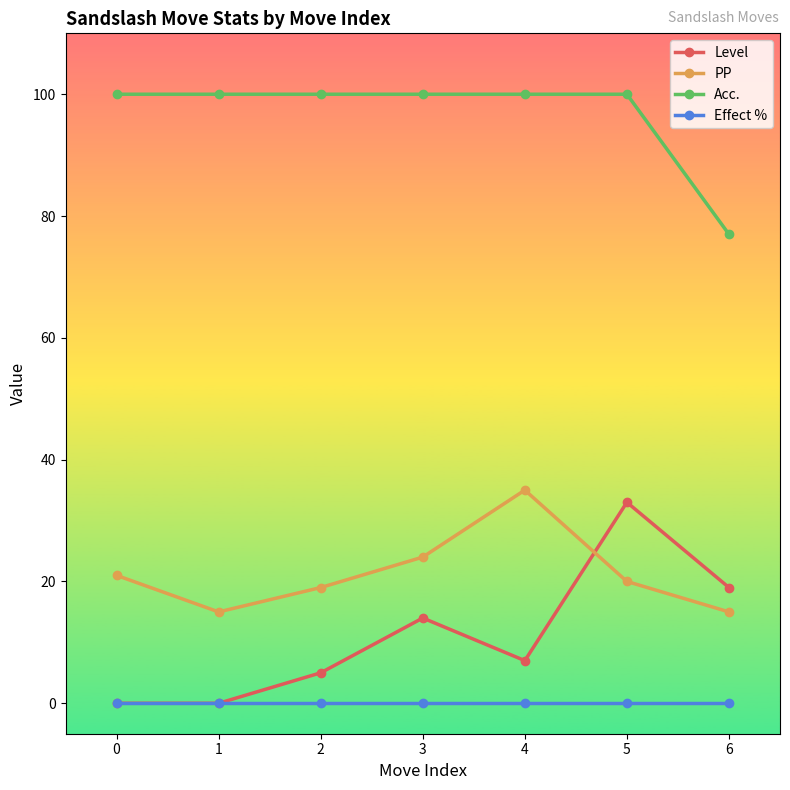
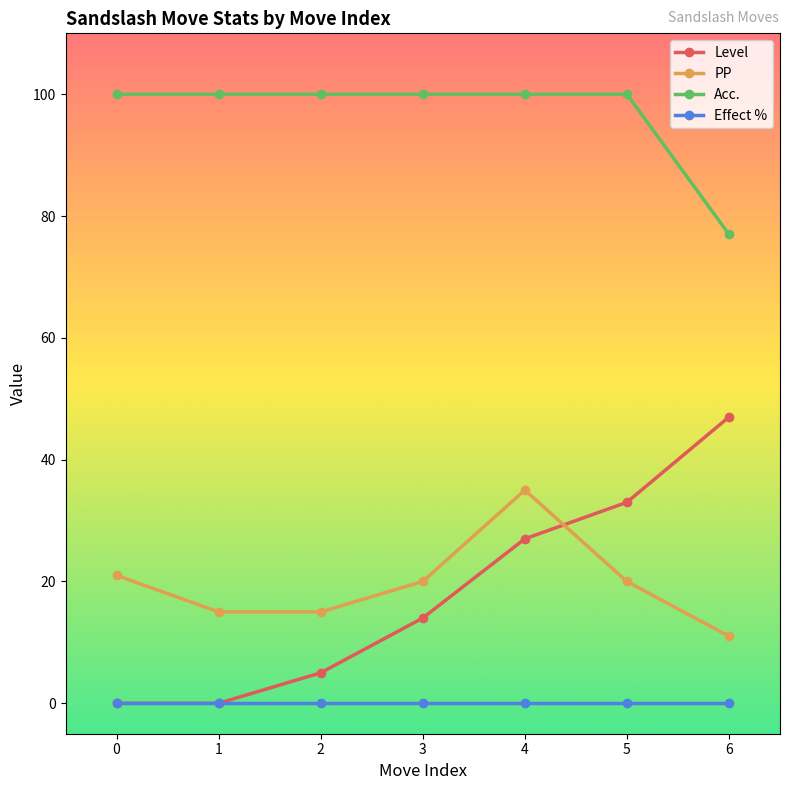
  {
    "Level": {
      "2": 5,
      "3": 14,
-     "4": 7,
+     "4": 27,
      "5": 33,
-     "6": 19
+     "6": 47
    },
    "PP": {
      "0": 21,
      "1": 15,
-     "2": 19,
-     "3": 24,
+     "2": 15,
+     "3": 20,
      "4": 35,
      "5": 20,
-     "6": 15
+     "6": 11
    },
    "Acc.": {
      "0": 100,
      "1": 100,
      "2": 100,
      "3": 100,
      "4": 100,
      "5": 100,
      "6": 77
    },
    "Effect %": {
      "2": 0,
      "3": 0,
      "4": 0,
      "5": 0,
      "6": 0
    }
  }
